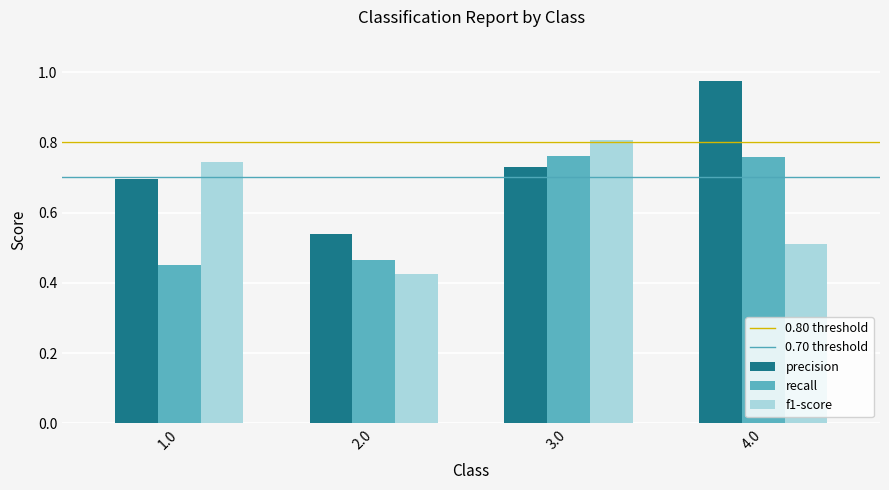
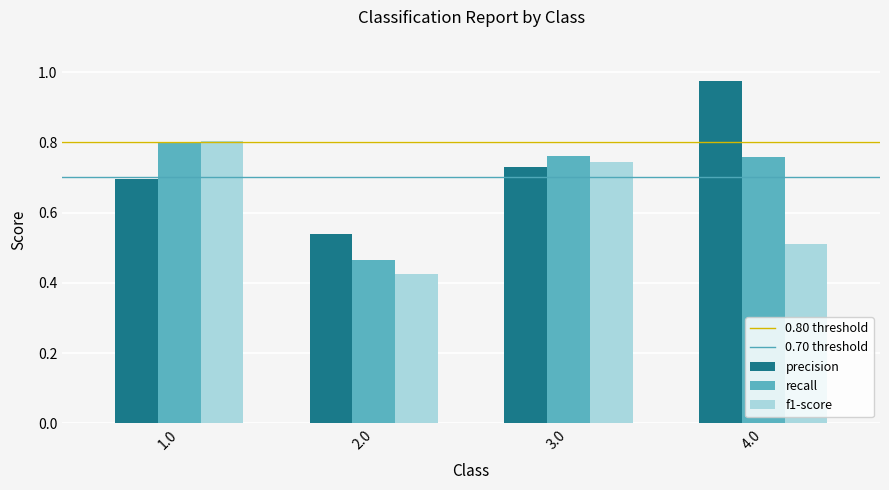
  {
    "precision": {
      "1.0": 0.70,
      "2.0": 0.54,
      "3.0": 0.73,
      "4.0": 0.98
    },
    "recall": {
-     "1.0": 0.45,
+     "1.0": 0.80,
      "2.0": 0.47,
      "3.0": 0.76,
      "4.0": 0.76
    },
    "f1-score": {
-     "1.0": 0.74,
+     "1.0": 0.80,
      "2.0": 0.42,
-     "3.0": 0.81,
+     "3.0": 0.74,
      "4.0": 0.51
    }
  }
